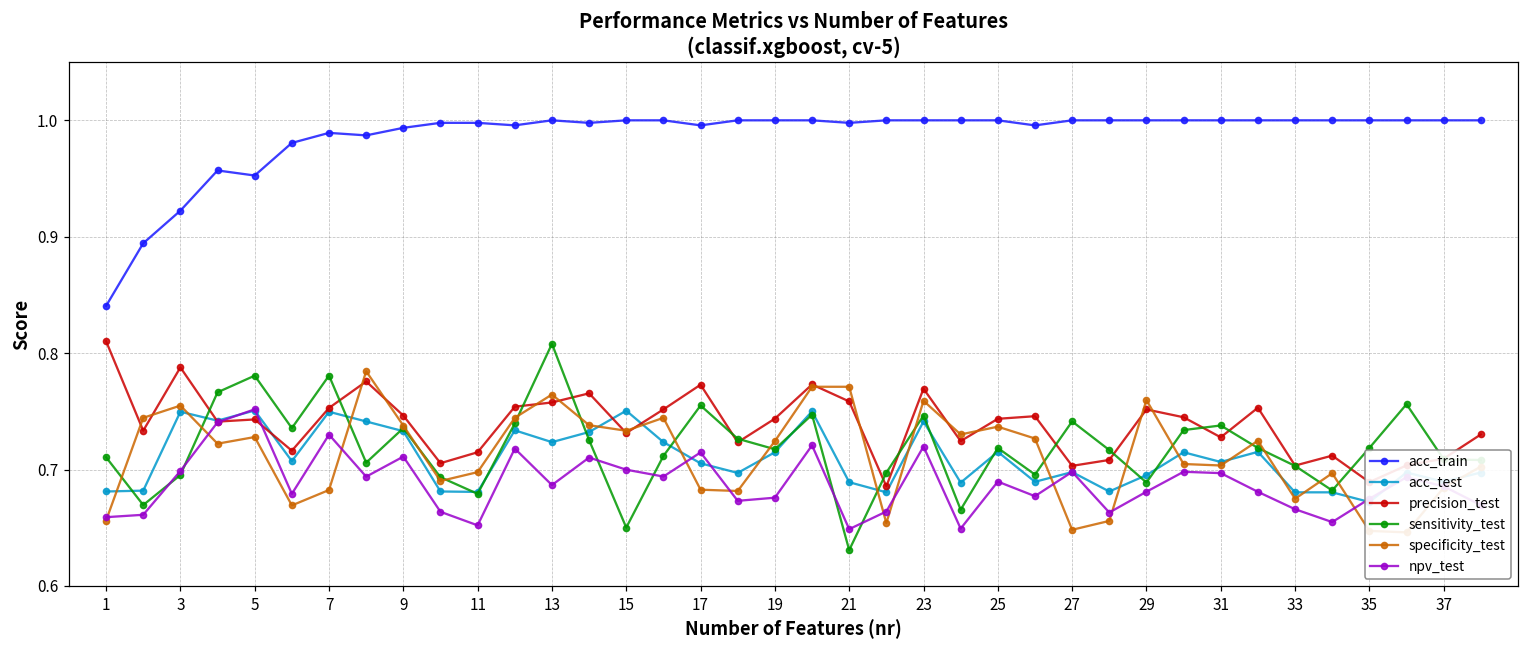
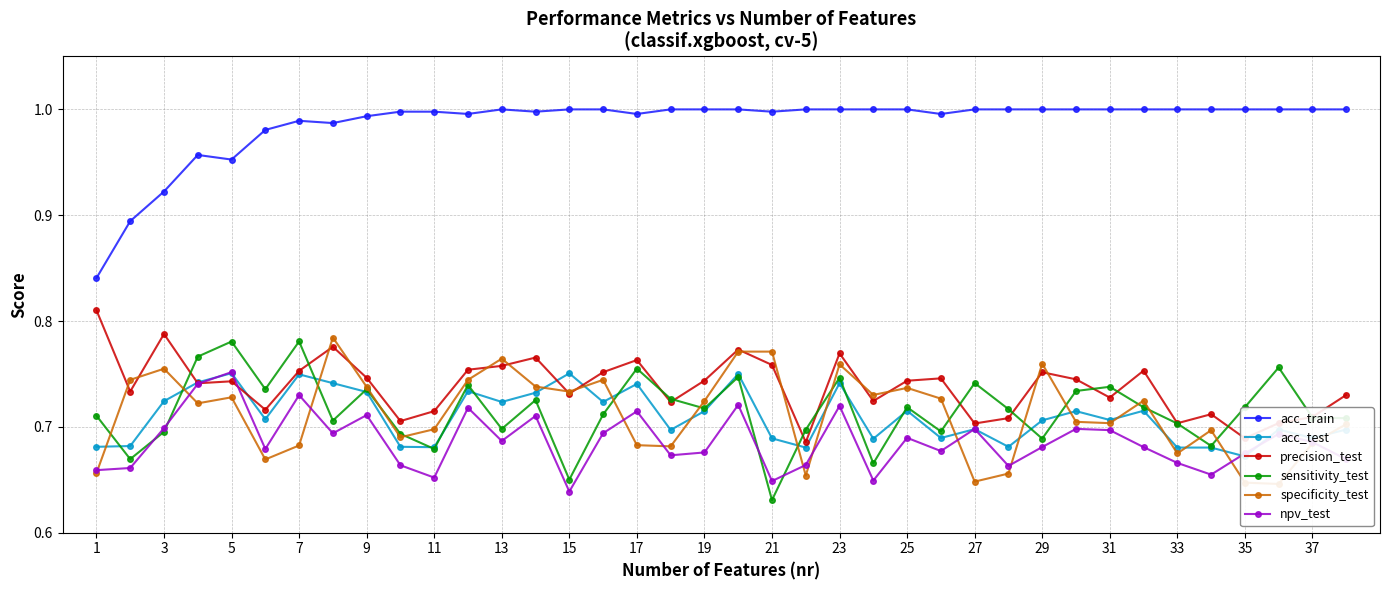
  {
    "acc_train": {
      "1": 0.841,
      "3": 0.922,
      "5": 0.953,
      "7": 0.989,
      "9": 0.994,
      "11": 0.998,
      "13": 1.000,
      "15": 1.000,
      "17": 0.996,
      "19": 1.000,
      "21": 0.998,
      "23": 1.000,
      "25": 1.000,
      "27": 1.000,
      "29": 1.000,
      "31": 1.000,
      "33": 1.000,
      "35": 1.000,
      "37": 1.000
    },
    "acc_test": {
      "1": 0.681,
-     "3": 0.750,
+     "3": 0.724,
      "7": 0.750,
      "9": 0.733,
      "13": 0.724,
      "15": 0.751,
-     "17": 0.705,
+     "17": 0.741,
      "19": 0.715,
      "21": 0.689,
      "23": 0.741,
      "25": 0.715,
-     "29": 0.695,
+     "29": 0.706,
      "31": 0.707,
      "33": 0.680
    },
    "precision_test": {
      "1": 0.810,
      "3": 0.788,
      "5": 0.743,
      "7": 0.753,
      "9": 0.746,
      "11": 0.715,
      "13": 0.758,
-     "17": 0.773,
+     "17": 0.763,
      "19": 0.744,
      "21": 0.759,
      "23": 0.769,
      "25": 0.744,
      "27": 0.703,
      "29": 0.752,
      "31": 0.728
    },
    "sensitivity_test": {
      "1": 0.711,
      "3": 0.695,
      "5": 0.781,
      "7": 0.781,
-     "13": 0.808,
+     "13": 0.698,
      "15": 0.650,
      "17": 0.755,
      "19": 0.717,
      "21": 0.631,
      "23": 0.746,
      "25": 0.719,
      "27": 0.741,
      "29": 0.689,
      "31": 0.738
    },
    "specificity_test": {
      "1": 0.656,
      "3": 0.755,
      "5": 0.728,
      "7": 0.682,
      "11": 0.698,
      "13": 0.764,
      "17": 0.683,
      "19": 0.724,
      "21": 0.771,
      "23": 0.759,
      "25": 0.737,
      "27": 0.648,
      "29": 0.760,
      "31": 0.703,
      "33": 0.675
    },
    "npv_test": {
      "1": 0.659,
      "3": 0.699,
      "7": 0.730,
      "9": 0.711,
      "11": 0.652,
      "13": 0.687,
-     "15": 0.700,
+     "15": 0.639,
      "17": 0.715,
      "19": 0.676,
      "21": 0.649,
      "23": 0.720,
      "25": 0.690,
      "29": 0.681,
      "31": 0.697,
      "33": 0.666
    }
  }
